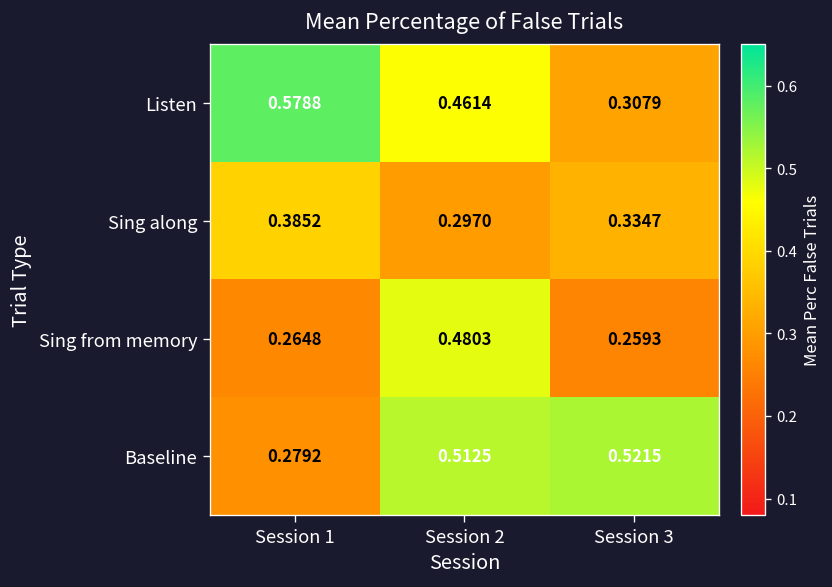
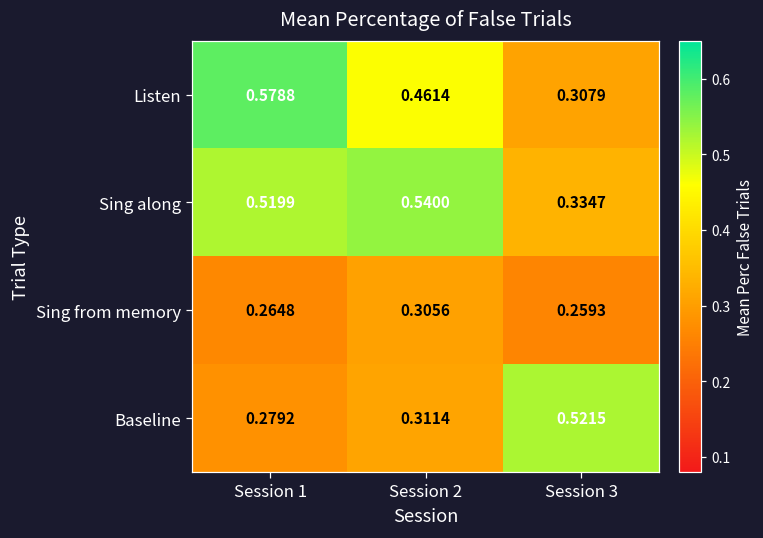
  {
    "Listen": {
      "Session 1": 0.5788,
      "Session 2": 0.4614,
      "Session 3": 0.3079
    },
    "Sing along": {
-     "Session 1": 0.3852,
-     "Session 2": 0.2970,
+     "Session 1": 0.5199,
+     "Session 2": 0.5400,
      "Session 3": 0.3347
    },
    "Sing from memory": {
      "Session 1": 0.2648,
-     "Session 2": 0.4803,
+     "Session 2": 0.3056,
      "Session 3": 0.2593
    },
    "Baseline": {
      "Session 1": 0.2792,
-     "Session 2": 0.5125,
+     "Session 2": 0.3114,
      "Session 3": 0.5215
    }
  }
